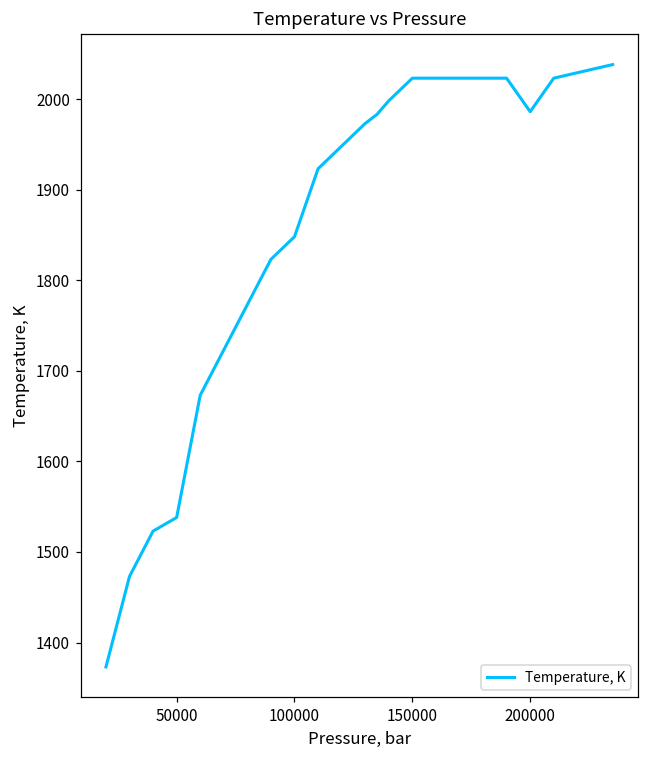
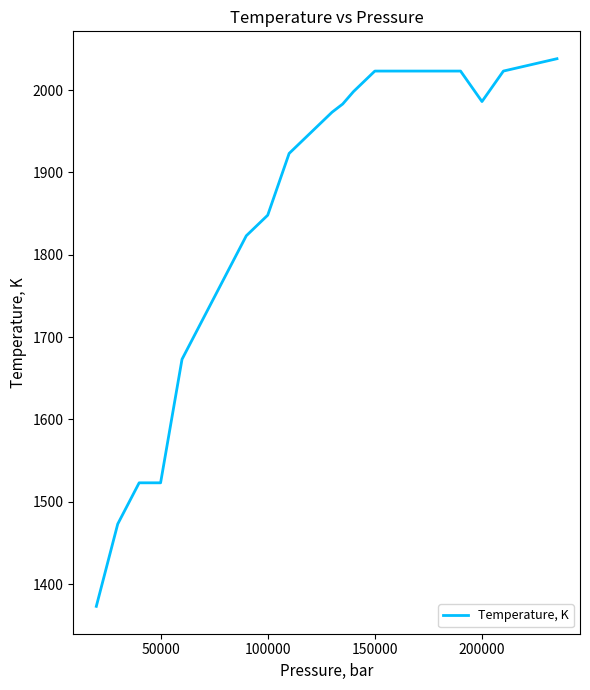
  {
-   "50000": 1540,
+   "50000": 1520,
    "100000": 1850,
    "150000": 2020,
    "200000": 1990
  }
